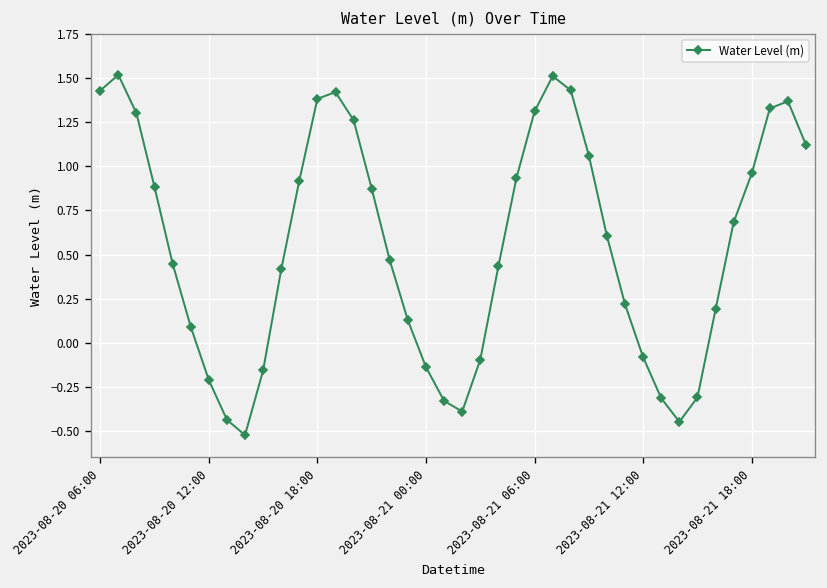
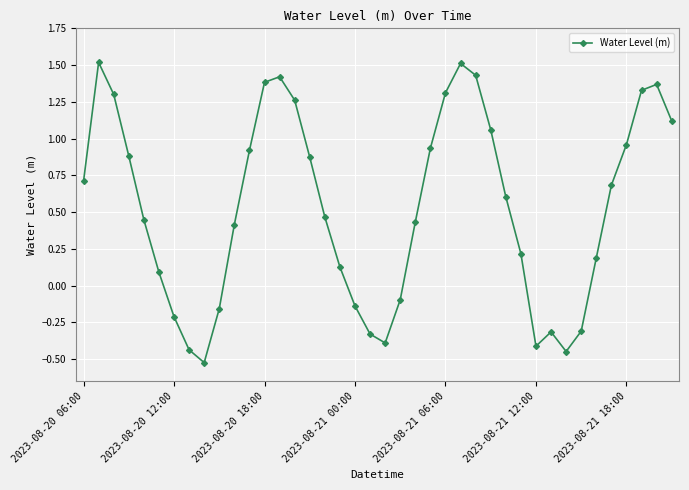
  {
-   "2023-08-20 06:00": 1.43,
+   "2023-08-20 06:00": 0.71,
    "2023-08-20 12:00": -0.21,
    "2023-08-20 18:00": 1.38,
    "2023-08-21 00:00": -0.14,
    "2023-08-21 06:00": 1.31,
-   "2023-08-21 12:00": -0.08,
+   "2023-08-21 12:00": -0.41,
    "2023-08-21 18:00": 0.96
  }
